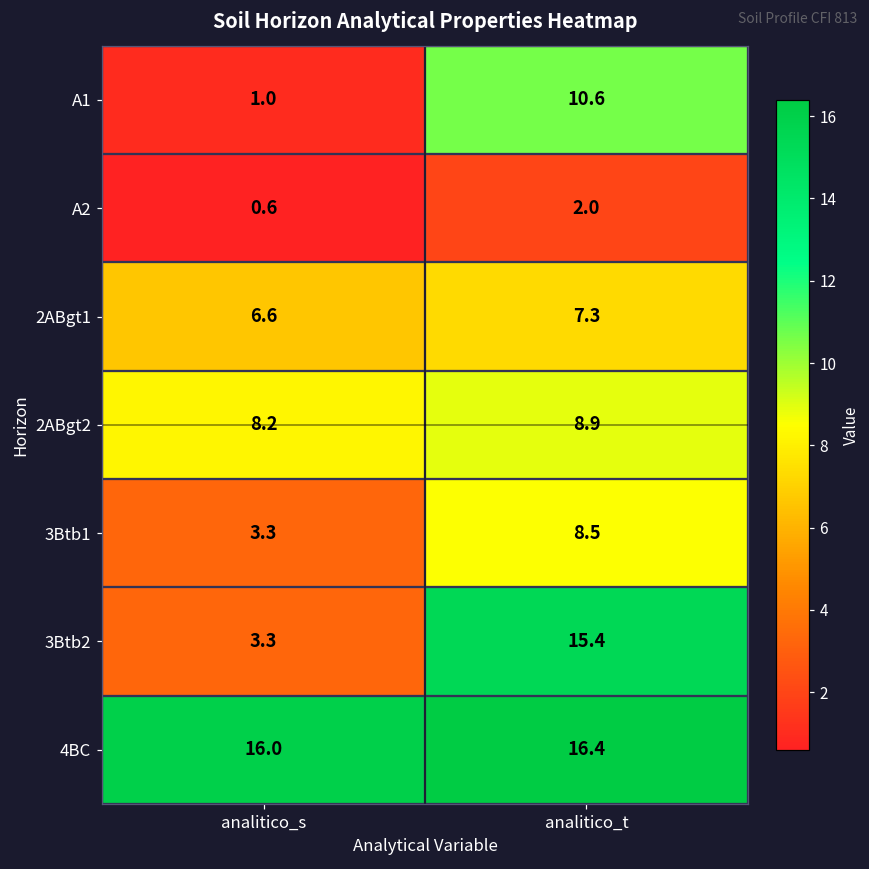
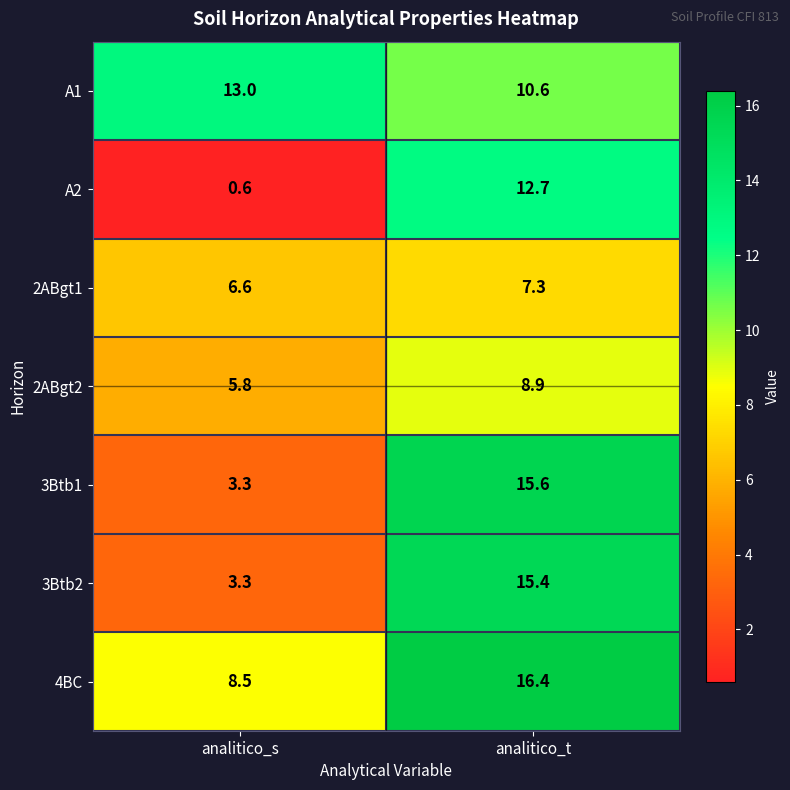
  {
    "A1": {
-     "analitico_s": 1.0,
+     "analitico_s": 13.0,
      "analitico_t": 10.6
    },
    "A2": {
      "analitico_s": 0.6,
-     "analitico_t": 2.0
+     "analitico_t": 12.7
    },
    "2ABgt1": {
      "analitico_s": 6.6,
      "analitico_t": 7.3
    },
    "2ABgt2": {
-     "analitico_s": 8.2,
+     "analitico_s": 5.8,
      "analitico_t": 8.9
    },
    "3Btb1": {
      "analitico_s": 3.3,
-     "analitico_t": 8.5
+     "analitico_t": 15.6
    },
    "3Btb2": {
      "analitico_s": 3.3,
      "analitico_t": 15.4
    },
    "4BC": {
-     "analitico_s": 16.0,
+     "analitico_s": 8.5,
      "analitico_t": 16.4
    }
  }
